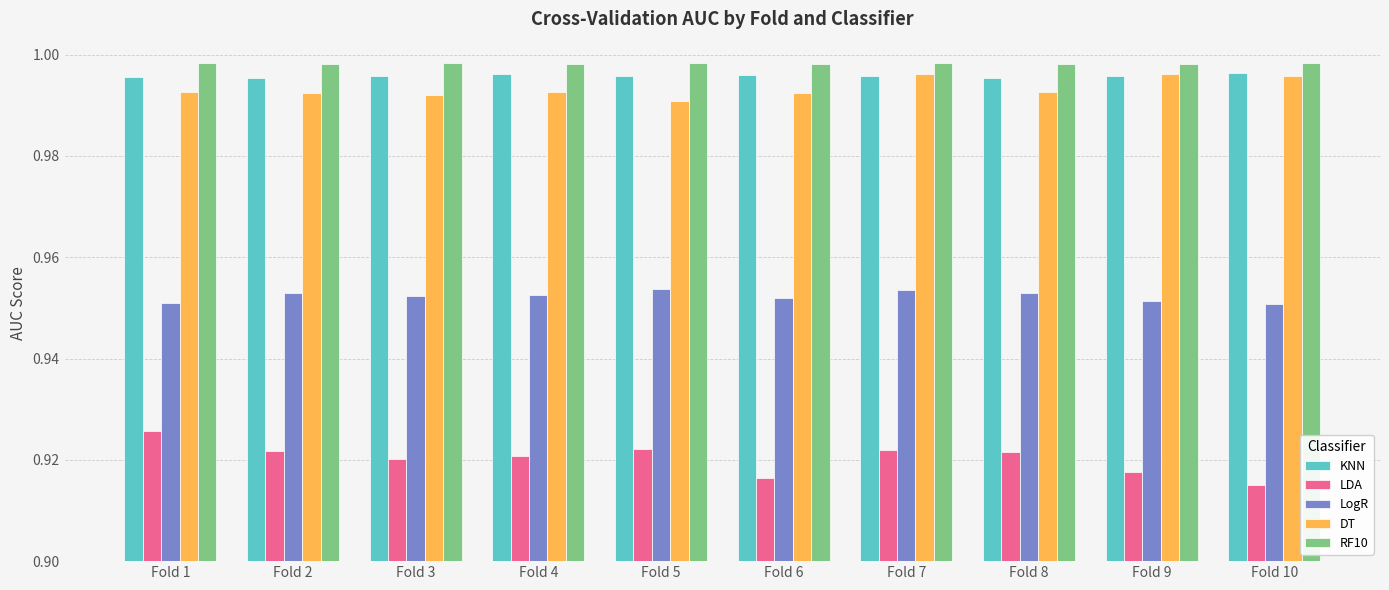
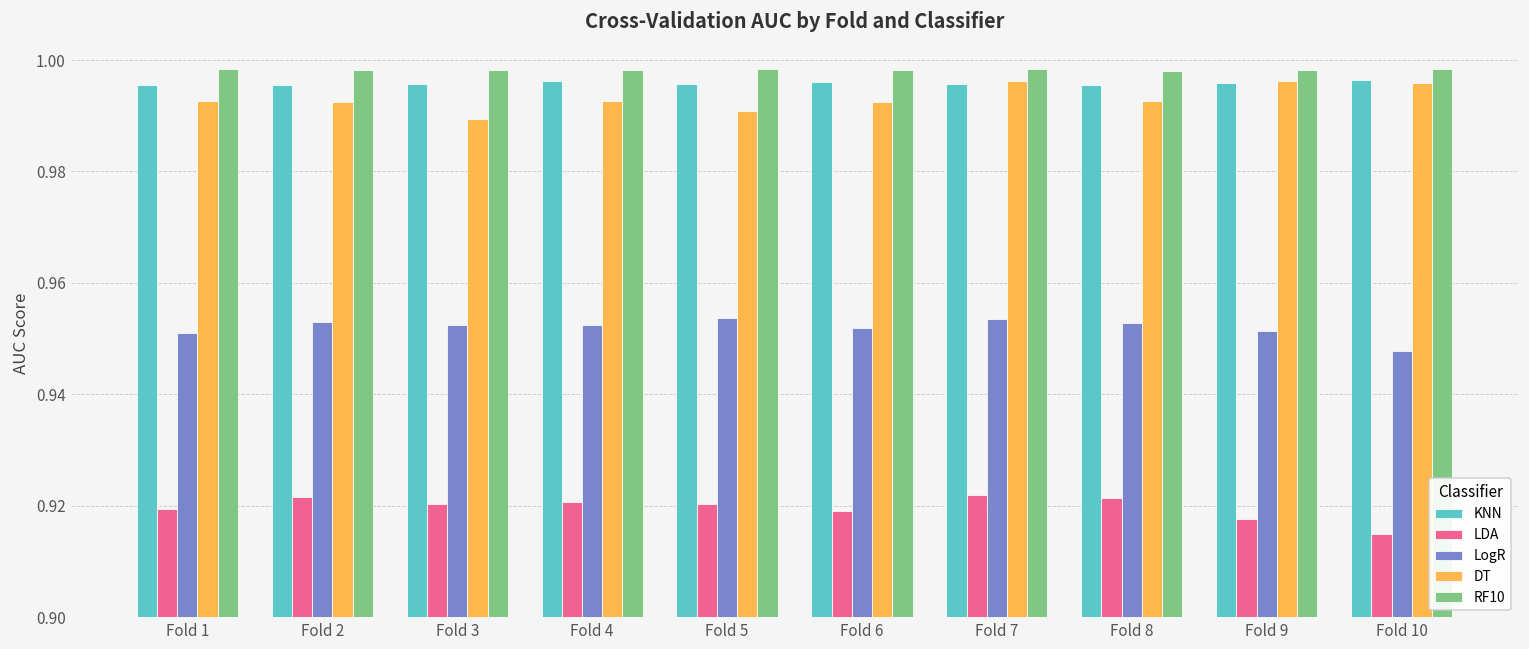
  {
    "KNN": {
      "Fold 1": 0.996,
      "Fold 2": 0.995,
      "Fold 3": 0.996,
      "Fold 4": 0.996,
      "Fold 5": 0.996,
      "Fold 6": 0.996,
      "Fold 7": 0.996,
      "Fold 8": 0.995,
      "Fold 9": 0.996,
      "Fold 10": 0.996
    },
    "LDA": {
-     "Fold 1": 0.926,
+     "Fold 1": 0.919,
      "Fold 2": 0.922,
      "Fold 3": 0.920,
      "Fold 4": 0.921,
-     "Fold 5": 0.922,
-     "Fold 6": 0.916,
+     "Fold 5": 0.920,
+     "Fold 6": 0.919,
      "Fold 7": 0.922,
      "Fold 8": 0.921,
      "Fold 9": 0.918,
      "Fold 10": 0.915
    },
    "LogR": {
      "Fold 1": 0.951,
      "Fold 2": 0.953,
      "Fold 3": 0.952,
      "Fold 4": 0.952,
      "Fold 5": 0.954,
      "Fold 6": 0.952,
      "Fold 7": 0.954,
      "Fold 8": 0.953,
      "Fold 9": 0.951,
-     "Fold 10": 0.951
+     "Fold 10": 0.948
    },
    "DT": {
      "Fold 1": 0.993,
      "Fold 2": 0.992,
-     "Fold 3": 0.992,
+     "Fold 3": 0.989,
      "Fold 4": 0.993,
      "Fold 5": 0.991,
      "Fold 6": 0.992,
      "Fold 7": 0.996,
      "Fold 8": 0.993,
      "Fold 9": 0.996,
      "Fold 10": 0.996
    },
    "RF10": {
      "Fold 1": 0.998,
      "Fold 2": 0.998,
      "Fold 3": 0.998,
      "Fold 4": 0.998,
      "Fold 5": 0.998,
      "Fold 6": 0.998,
      "Fold 7": 0.998,
      "Fold 8": 0.998,
      "Fold 9": 0.998,
      "Fold 10": 0.998
    }
  }
